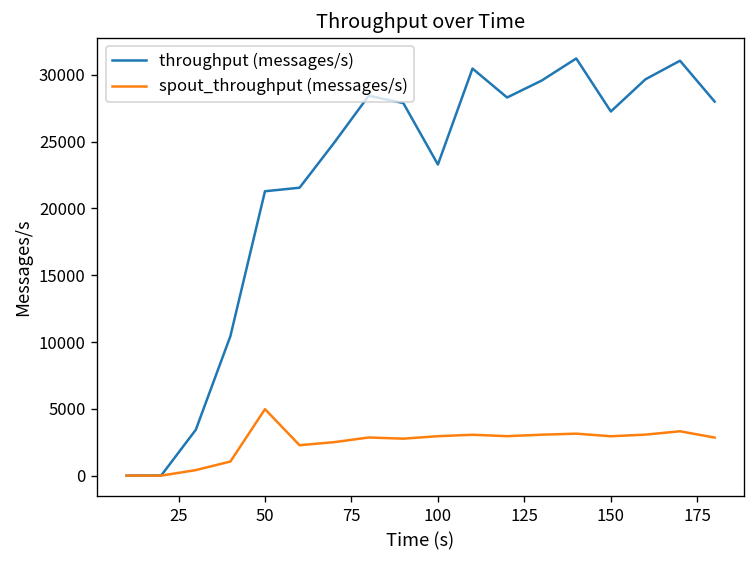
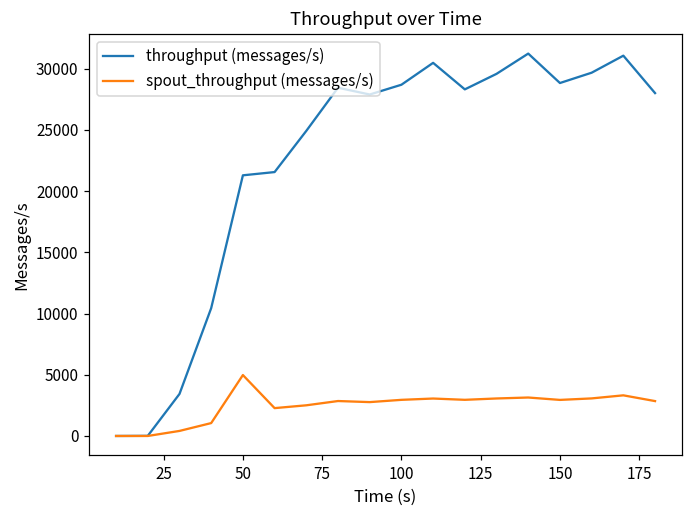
  {
    "throughput (messages/s)": {
      "50": 21300,
-     "100": 23300,
-     "150": 27300
+     "100": 28700,
+     "150": 28800
    },
    "spout_throughput (messages/s)": {
      "50": 5000,
      "100": 3000,
      "150": 2900
    }
  }
